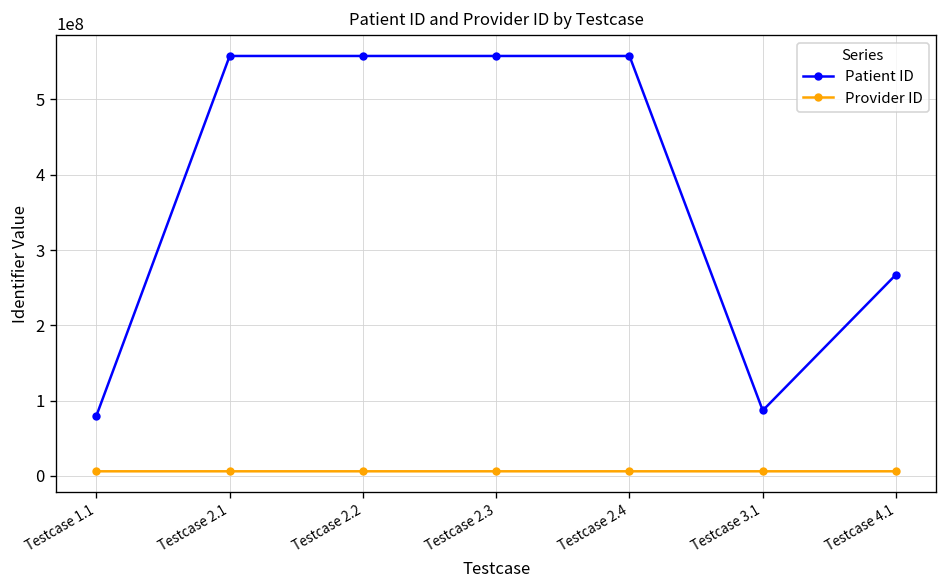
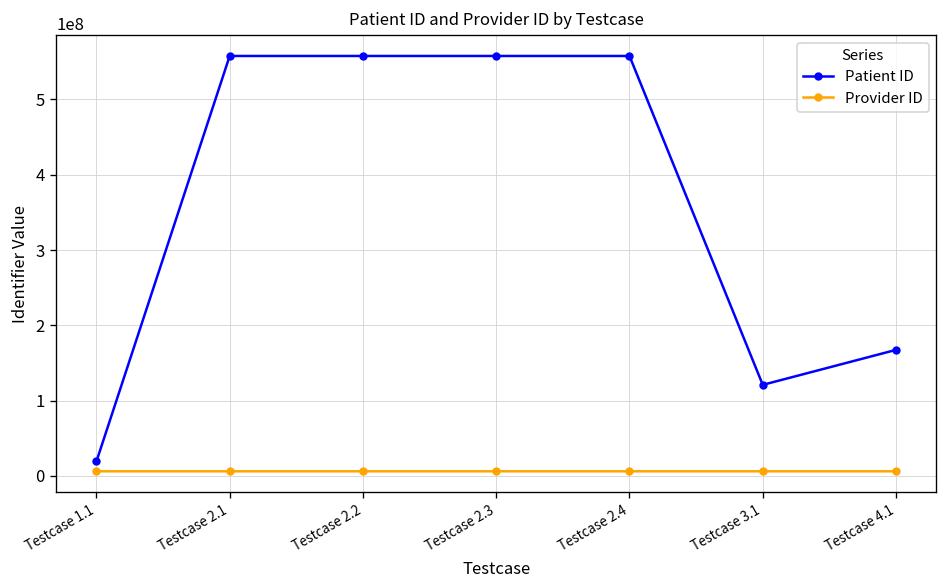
  {
    "Patient ID": {
-     "Testcase 1.1": 80000000,
+     "Testcase 1.1": 20000000,
      "Testcase 2.1": 560000000,
      "Testcase 2.2": 560000000,
      "Testcase 2.3": 560000000,
      "Testcase 2.4": 560000000,
-     "Testcase 3.1": 90000000,
-     "Testcase 4.1": 270000000
+     "Testcase 3.1": 120000000,
+     "Testcase 4.1": 170000000
    },
    "Provider ID": {
      "Testcase 1.1": 10000000,
      "Testcase 2.1": 10000000,
      "Testcase 2.2": 10000000,
      "Testcase 2.3": 10000000,
      "Testcase 2.4": 10000000,
      "Testcase 3.1": 10000000,
      "Testcase 4.1": 10000000
    }
  }
